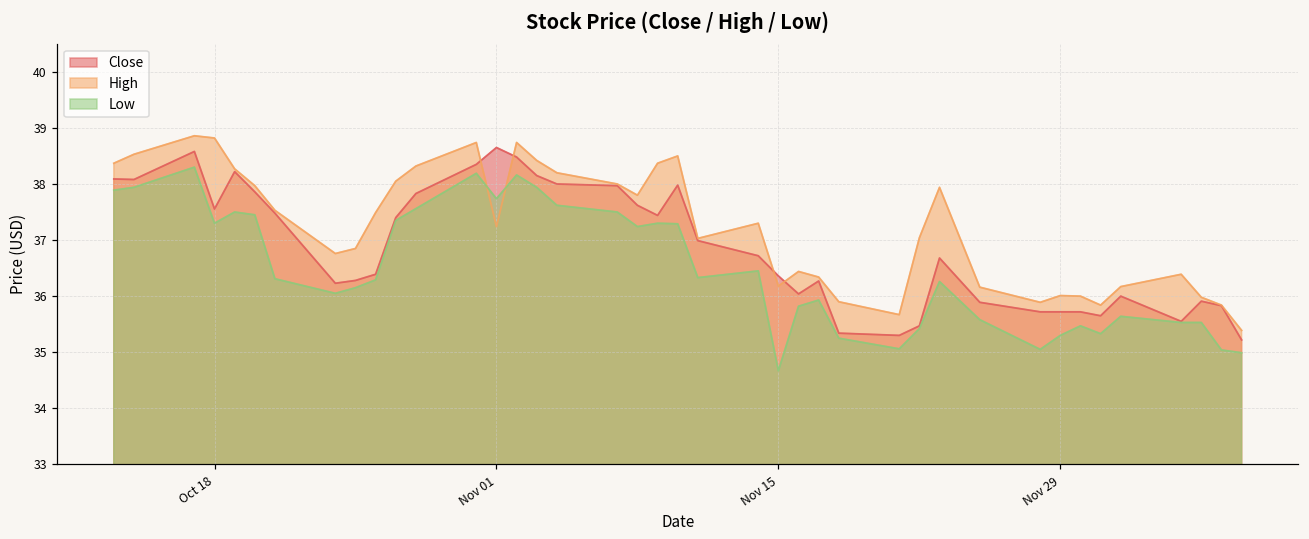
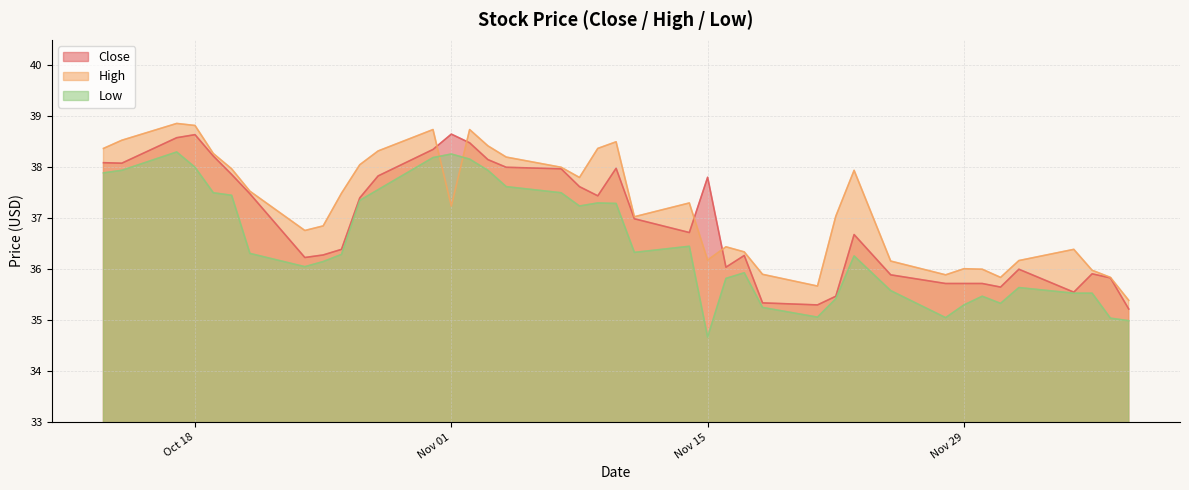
  {
    "Close": {
-     "Oct 18": 37.6,
+     "Oct 18": 38.6,
      "Nov 01": 38.7,
-     "Nov 15": 36.4,
+     "Nov 15": 37.8,
      "Nov 29": 35.7
    },
    "High": {
      "Oct 18": 38.8,
      "Nov 01": 37.2,
      "Nov 15": 36.2,
      "Nov 29": 36.0
    },
    "Low": {
-     "Oct 18": 37.3,
-     "Nov 01": 37.7,
+     "Oct 18": 38.0,
+     "Nov 01": 38.3,
      "Nov 15": 34.7,
      "Nov 29": 35.3
    }
  }
